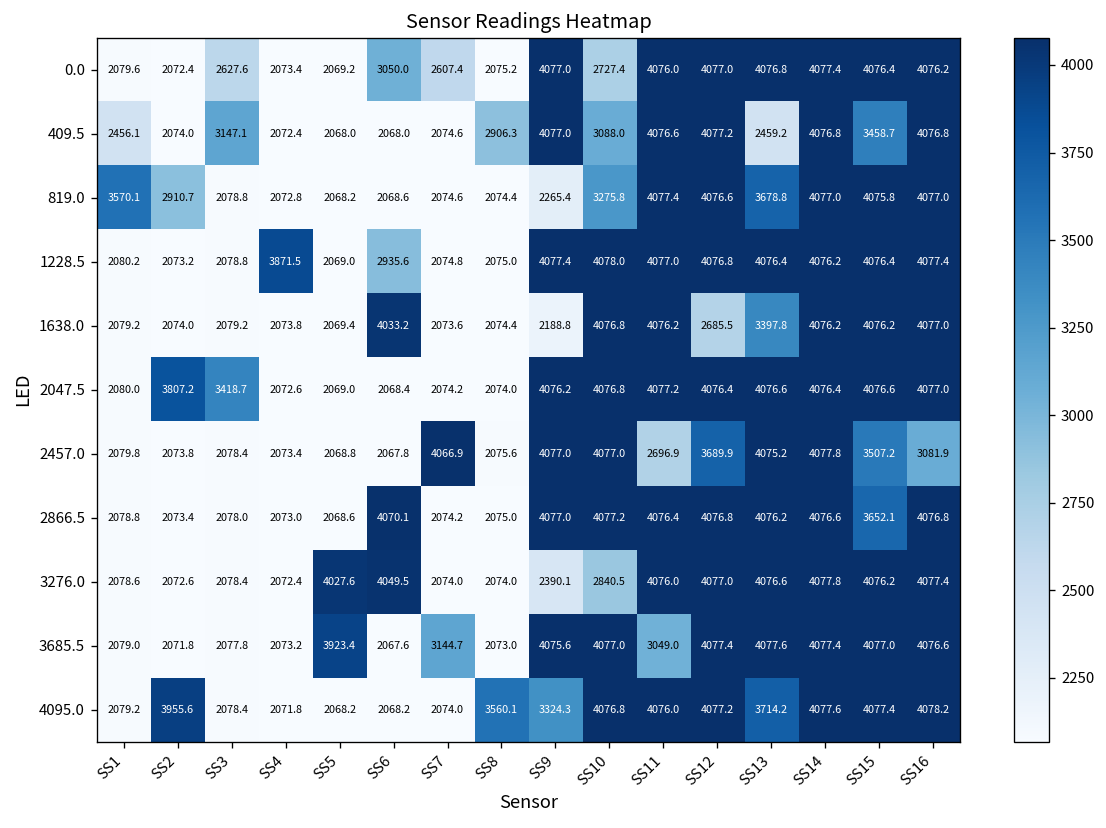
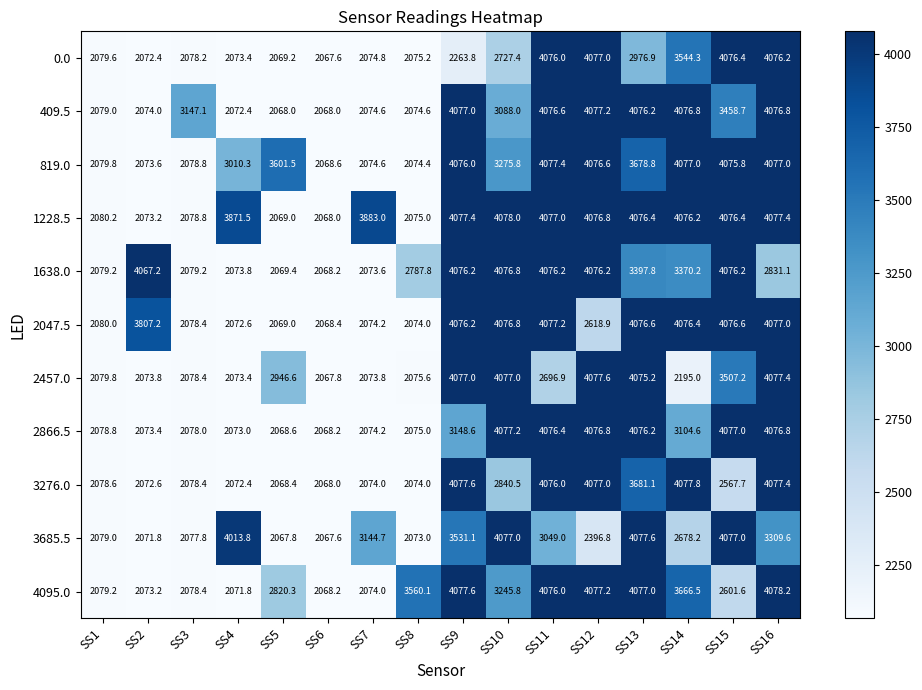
  {
    "0.0": {
      "SS1": 2079.6,
      "SS2": 2072.4,
-     "SS3": 2627.6,
+     "SS3": 2078.2,
      "SS4": 2073.4,
      "SS5": 2069.2,
-     "SS6": 3050.0,
-     "SS7": 2607.4,
+     "SS6": 2067.6,
+     "SS7": 2074.8,
      "SS8": 2075.2,
-     "SS9": 4077.0,
+     "SS9": 2263.8,
      "SS10": 2727.4,
      "SS11": 4076.0,
      "SS12": 4077.0,
-     "SS13": 4076.8,
-     "SS14": 4077.4,
+     "SS13": 2976.9,
+     "SS14": 3544.3,
      "SS15": 4076.4,
      "SS16": 4076.2
    },
    "409.5": {
-     "SS1": 2456.1,
+     "SS1": 2079.0,
      "SS2": 2074.0,
      "SS3": 3147.1,
      "SS4": 2072.4,
      "SS5": 2068.0,
      "SS6": 2068.0,
      "SS7": 2074.6,
-     "SS8": 2906.3,
+     "SS8": 2074.6,
      "SS9": 4077.0,
      "SS10": 3088.0,
      "SS11": 4076.6,
      "SS12": 4077.2,
-     "SS13": 2459.2,
+     "SS13": 4076.2,
      "SS14": 4076.8,
      "SS15": 3458.7,
      "SS16": 4076.8
    },
    "819.0": {
-     "SS1": 3570.1,
-     "SS2": 2910.7,
+     "SS1": 2079.8,
+     "SS2": 2073.6,
      "SS3": 2078.8,
-     "SS4": 2072.8,
-     "SS5": 2068.2,
+     "SS4": 3010.3,
+     "SS5": 3601.5,
      "SS6": 2068.6,
      "SS7": 2074.6,
      "SS8": 2074.4,
-     "SS9": 2265.4,
+     "SS9": 4076.0,
      "SS10": 3275.8,
      "SS11": 4077.4,
      "SS12": 4076.6,
      "SS13": 3678.8,
      "SS14": 4077.0,
      "SS15": 4075.8,
      "SS16": 4077.0
    },
    "1228.5": {
      "SS1": 2080.2,
      "SS2": 2073.2,
      "SS3": 2078.8,
      "SS4": 3871.5,
      "SS5": 2069.0,
-     "SS6": 2935.6,
-     "SS7": 2074.8,
+     "SS6": 2068.0,
+     "SS7": 3883.0,
      "SS8": 2075.0,
      "SS9": 4077.4,
      "SS10": 4078.0,
      "SS11": 4077.0,
      "SS12": 4076.8,
      "SS13": 4076.4,
      "SS14": 4076.2,
      "SS15": 4076.4,
      "SS16": 4077.4
    },
    "1638.0": {
      "SS1": 2079.2,
-     "SS2": 2074.0,
+     "SS2": 4067.2,
      "SS3": 2079.2,
      "SS4": 2073.8,
      "SS5": 2069.4,
-     "SS6": 4033.2,
+     "SS6": 2068.2,
      "SS7": 2073.6,
-     "SS8": 2074.4,
-     "SS9": 2188.8,
+     "SS8": 2787.8,
+     "SS9": 4076.2,
      "SS10": 4076.8,
      "SS11": 4076.2,
-     "SS12": 2685.5,
+     "SS12": 4076.2,
      "SS13": 3397.8,
-     "SS14": 4076.2,
+     "SS14": 3370.2,
      "SS15": 4076.2,
-     "SS16": 4077.0
+     "SS16": 2831.1
    },
    "2047.5": {
      "SS1": 2080.0,
      "SS2": 3807.2,
-     "SS3": 3418.7,
+     "SS3": 2078.4,
      "SS4": 2072.6,
      "SS5": 2069.0,
      "SS6": 2068.4,
      "SS7": 2074.2,
      "SS8": 2074.0,
      "SS9": 4076.2,
      "SS10": 4076.8,
      "SS11": 4077.2,
-     "SS12": 4076.4,
+     "SS12": 2618.9,
      "SS13": 4076.6,
      "SS14": 4076.4,
      "SS15": 4076.6,
      "SS16": 4077.0
    },
    "2457.0": {
      "SS1": 2079.8,
      "SS2": 2073.8,
      "SS3": 2078.4,
      "SS4": 2073.4,
-     "SS5": 2068.8,
+     "SS5": 2946.6,
      "SS6": 2067.8,
-     "SS7": 4066.9,
+     "SS7": 2073.8,
      "SS8": 2075.6,
      "SS9": 4077.0,
      "SS10": 4077.0,
      "SS11": 2696.9,
-     "SS12": 3689.9,
+     "SS12": 4077.6,
      "SS13": 4075.2,
-     "SS14": 4077.8,
+     "SS14": 2195.0,
      "SS15": 3507.2,
-     "SS16": 3081.9
+     "SS16": 4077.4
    },
    "2866.5": {
      "SS1": 2078.8,
      "SS2": 2073.4,
      "SS3": 2078.0,
      "SS4": 2073.0,
      "SS5": 2068.6,
-     "SS6": 4070.1,
+     "SS6": 2068.2,
      "SS7": 2074.2,
      "SS8": 2075.0,
-     "SS9": 4077.0,
+     "SS9": 3148.6,
      "SS10": 4077.2,
      "SS11": 4076.4,
      "SS12": 4076.8,
      "SS13": 4076.2,
-     "SS14": 4076.6,
-     "SS15": 3652.1,
+     "SS14": 3104.6,
+     "SS15": 4077.0,
      "SS16": 4076.8
    },
    "3276.0": {
      "SS1": 2078.6,
      "SS2": 2072.6,
      "SS3": 2078.4,
      "SS4": 2072.4,
-     "SS5": 4027.6,
-     "SS6": 4049.5,
+     "SS5": 2068.4,
+     "SS6": 2068.0,
      "SS7": 2074.0,
      "SS8": 2074.0,
-     "SS9": 2390.1,
+     "SS9": 4077.6,
      "SS10": 2840.5,
      "SS11": 4076.0,
      "SS12": 4077.0,
-     "SS13": 4076.6,
+     "SS13": 3681.1,
      "SS14": 4077.8,
-     "SS15": 4076.2,
+     "SS15": 2567.7,
      "SS16": 4077.4
    },
    "3685.5": {
      "SS1": 2079.0,
      "SS2": 2071.8,
      "SS3": 2077.8,
-     "SS4": 2073.2,
-     "SS5": 3923.4,
+     "SS4": 4013.8,
+     "SS5": 2067.8,
      "SS6": 2067.6,
      "SS7": 3144.7,
      "SS8": 2073.0,
-     "SS9": 4075.6,
+     "SS9": 3531.1,
      "SS10": 4077.0,
      "SS11": 3049.0,
-     "SS12": 4077.4,
+     "SS12": 2396.8,
      "SS13": 4077.6,
-     "SS14": 4077.4,
+     "SS14": 2678.2,
      "SS15": 4077.0,
-     "SS16": 4076.6
+     "SS16": 3309.6
    },
    "4095.0": {
      "SS1": 2079.2,
-     "SS2": 3955.6,
+     "SS2": 2073.2,
      "SS3": 2078.4,
      "SS4": 2071.8,
-     "SS5": 2068.2,
+     "SS5": 2820.3,
      "SS6": 2068.2,
      "SS7": 2074.0,
      "SS8": 3560.1,
-     "SS9": 3324.3,
-     "SS10": 4076.8,
+     "SS9": 4077.6,
+     "SS10": 3245.8,
      "SS11": 4076.0,
      "SS12": 4077.2,
-     "SS13": 3714.2,
-     "SS14": 4077.6,
-     "SS15": 4077.4,
+     "SS13": 4077.0,
+     "SS14": 3666.5,
+     "SS15": 2601.6,
      "SS16": 4078.2
    }
  }
